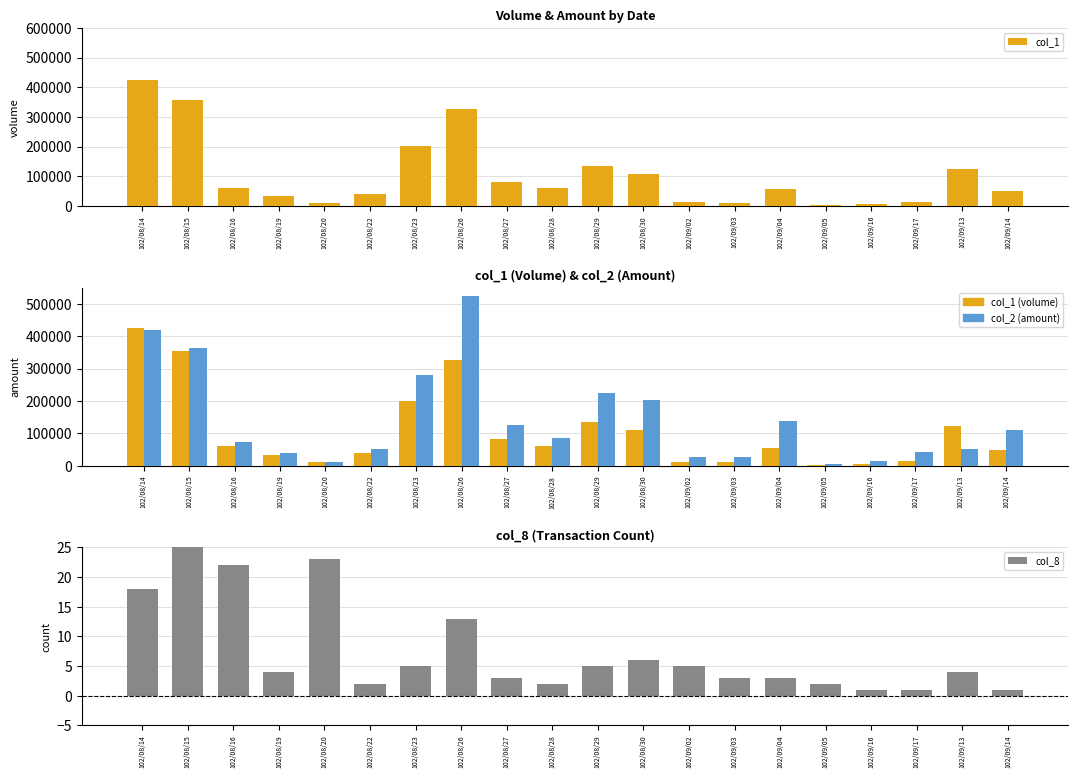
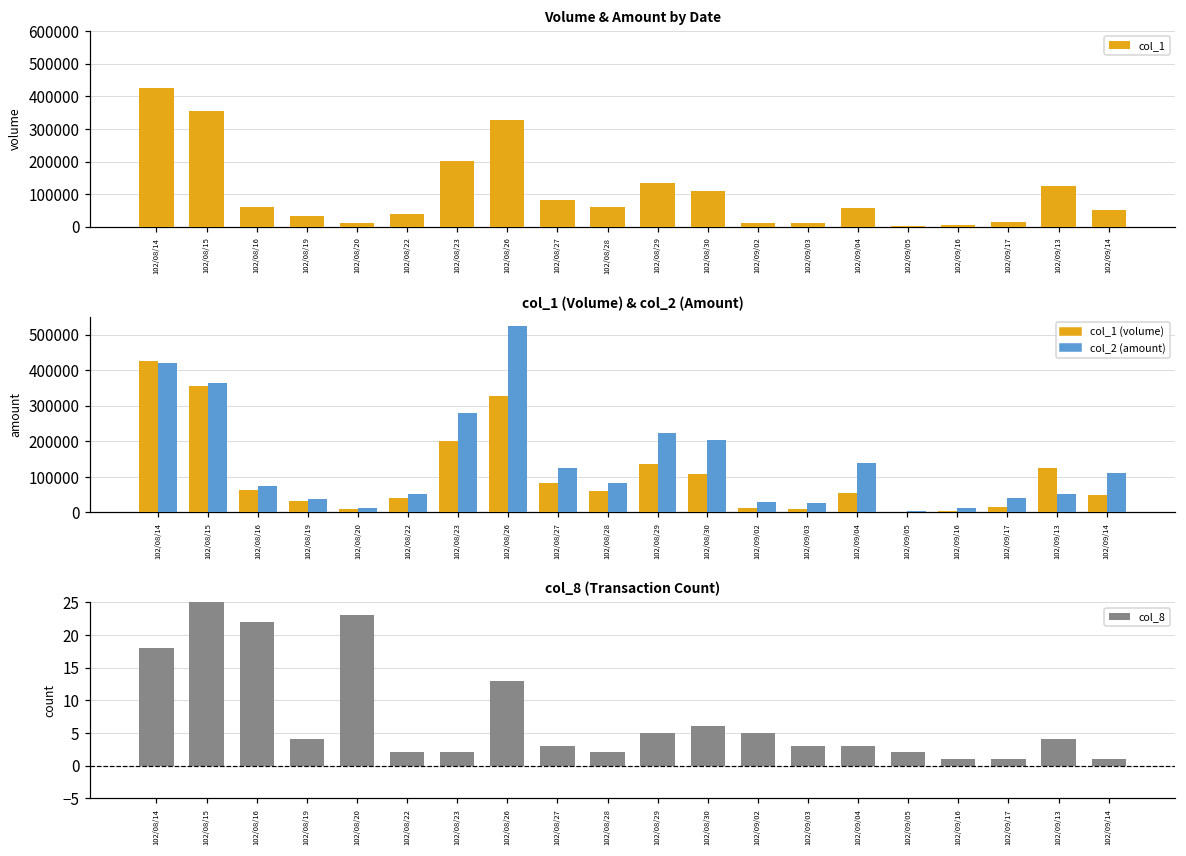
  {
    "Volume & Amount by Date": {
      "102/08/14": 430000,
      "102/08/15": 360000,
      "102/08/16": 60000,
      "102/08/19": 30000,
      "102/08/20": 10000,
      "102/08/22": 40000,
      "102/08/23": 200000,
      "102/08/26": 330000,
      "102/08/27": 80000,
      "102/08/28": 60000,
      "102/08/29": 140000,
      "102/08/30": 110000,
      "102/09/02": 10000,
      "102/09/03": 10000,
      "102/09/04": 60000,
      "102/09/17": 20000,
      "102/09/13": 120000,
      "102/09/14": 50000
    },
    "col_1 (Volume) & col_2 (Amount)": {
      "col_1": {
        "102/08/14": 430000,
        "102/08/15": 360000,
        "102/08/16": 60000,
        "102/08/19": 30000,
        "102/08/20": 10000,
        "102/08/22": 40000,
        "102/08/23": 200000,
        "102/08/26": 330000,
        "102/08/27": 80000,
        "102/08/28": 60000,
        "102/08/29": 140000,
        "102/08/30": 110000,
        "102/09/02": 10000,
        "102/09/03": 10000,
        "102/09/04": 60000,
        "102/09/17": 20000,
        "102/09/13": 120000,
        "102/09/14": 50000
      }
    },
    "col_8 (Transaction Count)": {
      "102/08/14": 18,
      "102/08/16": 22,
      "102/08/19": 4,
      "102/08/20": 23,
      "102/08/22": 2,
-     "102/08/23": 5,
+     "102/08/23": 2,
      "102/08/26": 13,
      "102/08/27": 3,
      "102/08/28": 2,
      "102/08/29": 5,
      "102/08/30": 6,
      "102/09/02": 5,
      "102/09/03": 3,
      "102/09/04": 3,
      "102/09/05": 2,
      "102/09/16": 1,
      "102/09/17": 1,
      "102/09/13": 4,
      "102/09/14": 1
    }
  }
